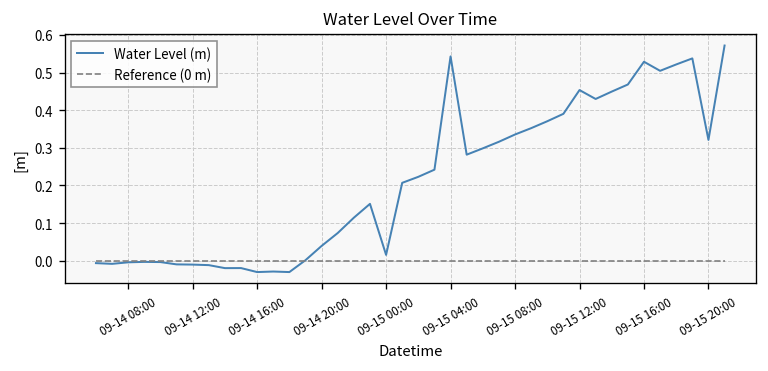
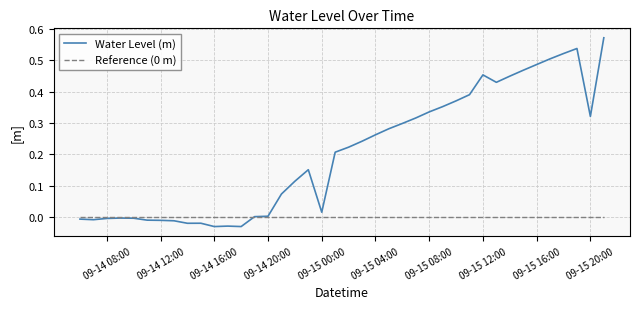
  {
    "Water Level (m)": {
      "09-14 08:00": 0.00,
      "09-14 12:00": -0.01,
      "09-14 16:00": -0.03,
-     "09-14 20:00": 0.04,
+     "09-14 20:00": 0.00,
      "09-15 00:00": 0.02,
-     "09-15 04:00": 0.54,
+     "09-15 04:00": 0.26,
      "09-15 08:00": 0.34,
      "09-15 12:00": 0.45,
-     "09-15 16:00": 0.53,
+     "09-15 16:00": 0.49,
      "09-15 20:00": 0.32
    }
  }
